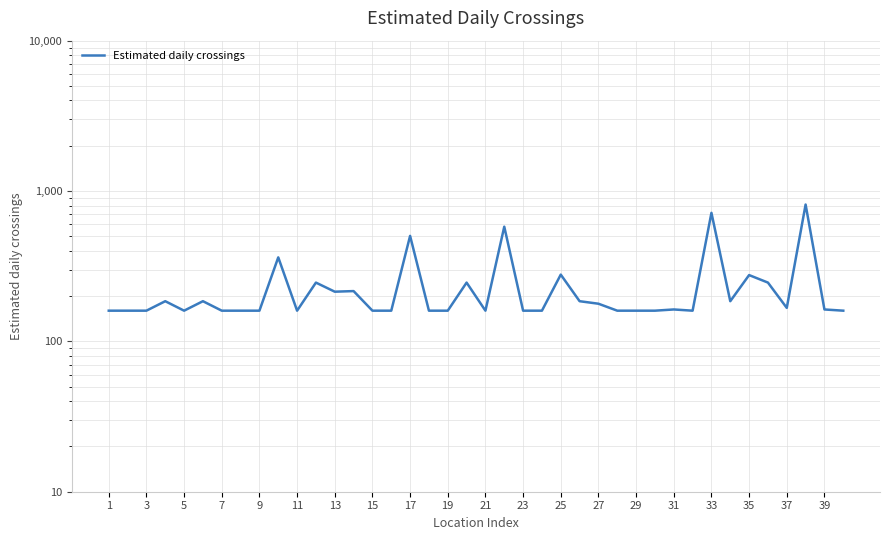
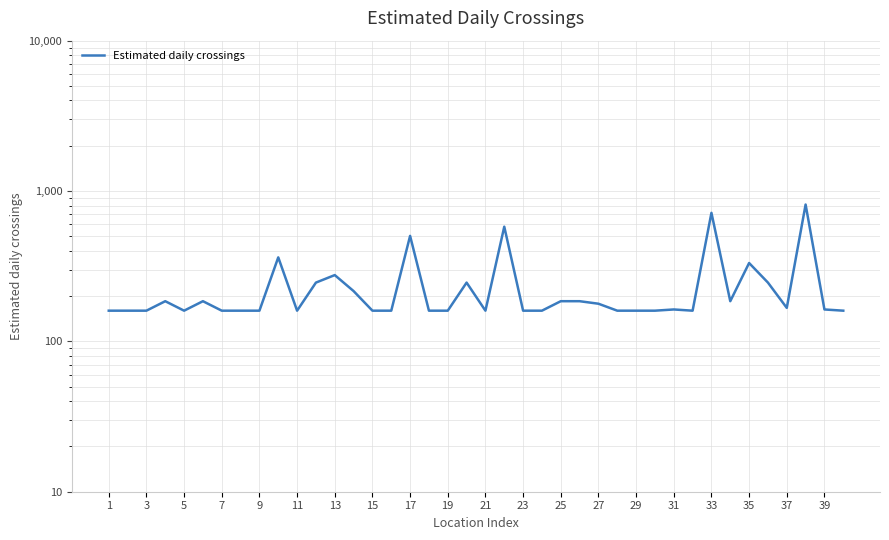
  {
    "1": 160,
    "3": 160,
    "5": 160,
    "7": 160,
    "9": 160,
    "11": 160,
-   "13": 210,
+   "13": 280,
    "15": 160,
    "17": 500,
    "19": 160,
    "21": 160,
    "23": 160,
-   "25": 280,
+   "25": 190,
    "27": 180,
    "29": 160,
    "31": 160,
    "33": 700,
-   "35": 280,
+   "35": 330,
    "37": 170,
    "39": 160
  }
